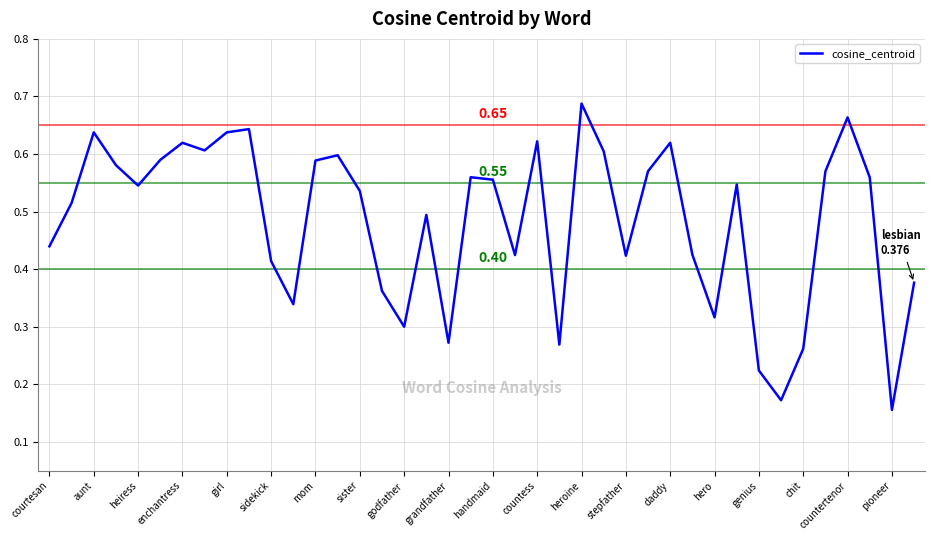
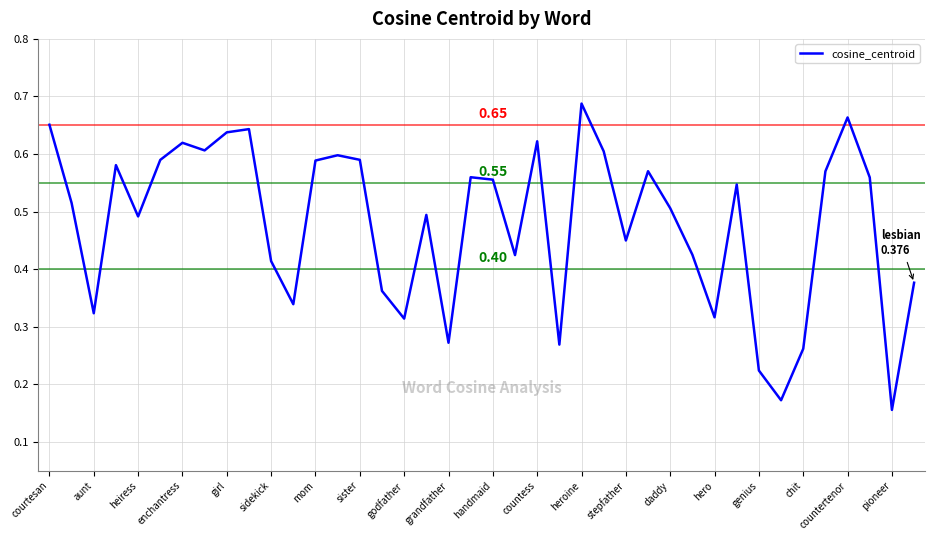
  {
-   "courtesan": 0.44,
-   "aunt": 0.64,
-   "heiress": 0.55,
+   "courtesan": 0.65,
+   "aunt": 0.32,
+   "heiress": 0.49,
    "enchantress": 0.62,
    "girl": 0.64,
    "sidekick": 0.41,
    "mom": 0.59,
-   "sister": 0.54,
-   "godfather": 0.30,
+   "sister": 0.59,
+   "godfather": 0.31,
    "grandfather": 0.27,
    "countess": 0.62,
    "heroine": 0.69,
-   "stepfather": 0.42,
-   "daddy": 0.62,
+   "stepfather": 0.45,
+   "daddy": 0.51,
    "hero": 0.32,
    "genius": 0.22,
    "chit": 0.26,
    "countertenor": 0.66,
    "pioneer": 0.16
  }
